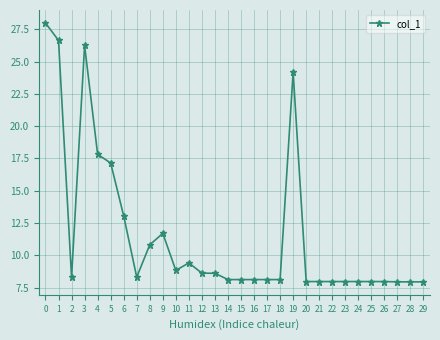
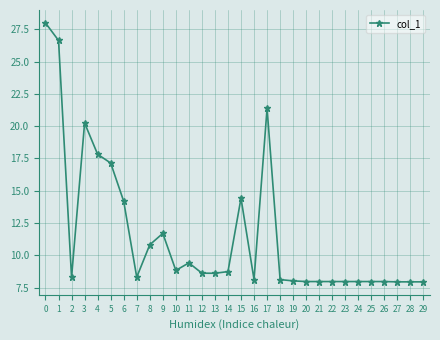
  {
    "0": 28.0,
    "1": 26.6,
    "2": 8.3,
-   "3": 26.2,
+   "3": 20.2,
    "4": 17.8,
    "5": 17.1,
-   "6": 13.0,
+   "6": 14.2,
    "7": 8.3,
    "8": 10.8,
    "9": 11.7,
    "10": 8.8,
    "11": 9.4,
    "12": 8.6,
    "13": 8.6,
-   "14": 8.1,
-   "15": 8.1,
+   "14": 8.7,
+   "15": 14.4,
    "16": 8.1,
-   "17": 8.1,
+   "17": 21.4,
    "18": 8.1,
-   "19": 24.2,
+   "19": 8.0,
    "20": 8.0,
    "21": 8.0,
    "22": 8.0,
    "23": 8.0,
    "24": 8.0,
    "25": 8.0,
    "26": 8.0,
    "27": 7.9,
    "28": 7.9,
    "29": 7.9
  }
